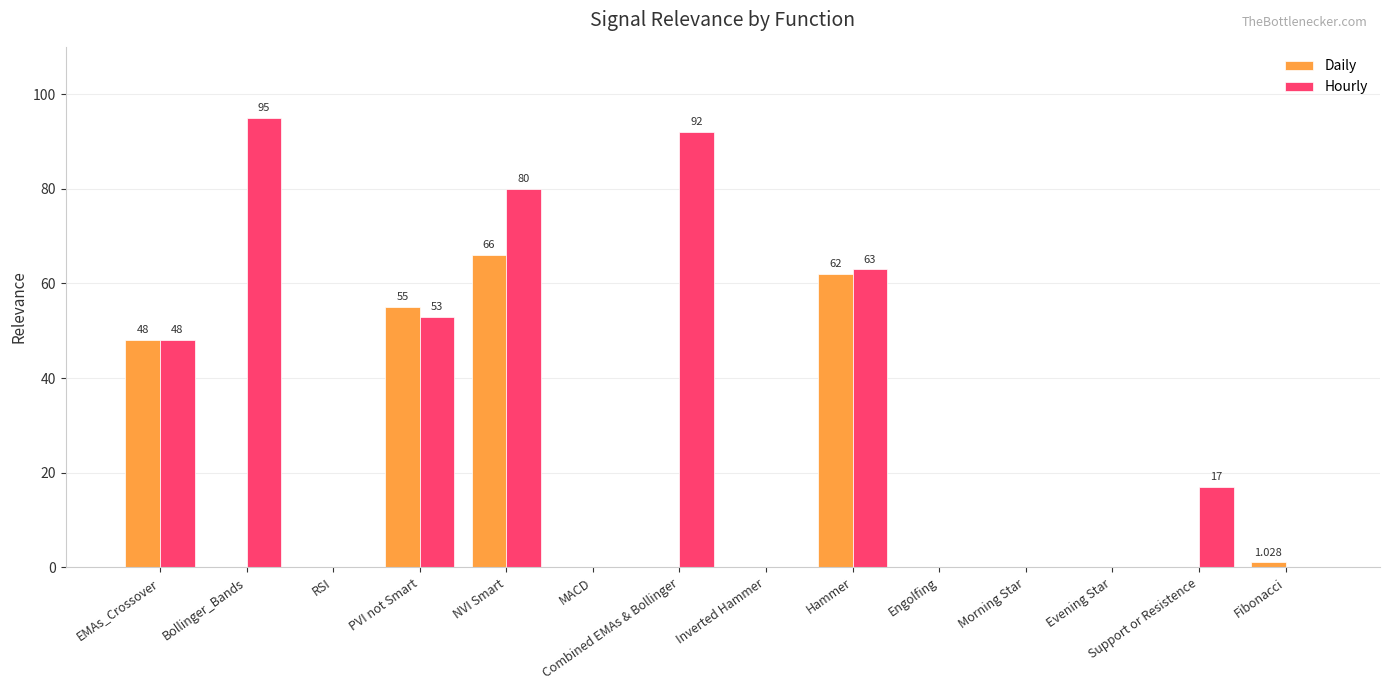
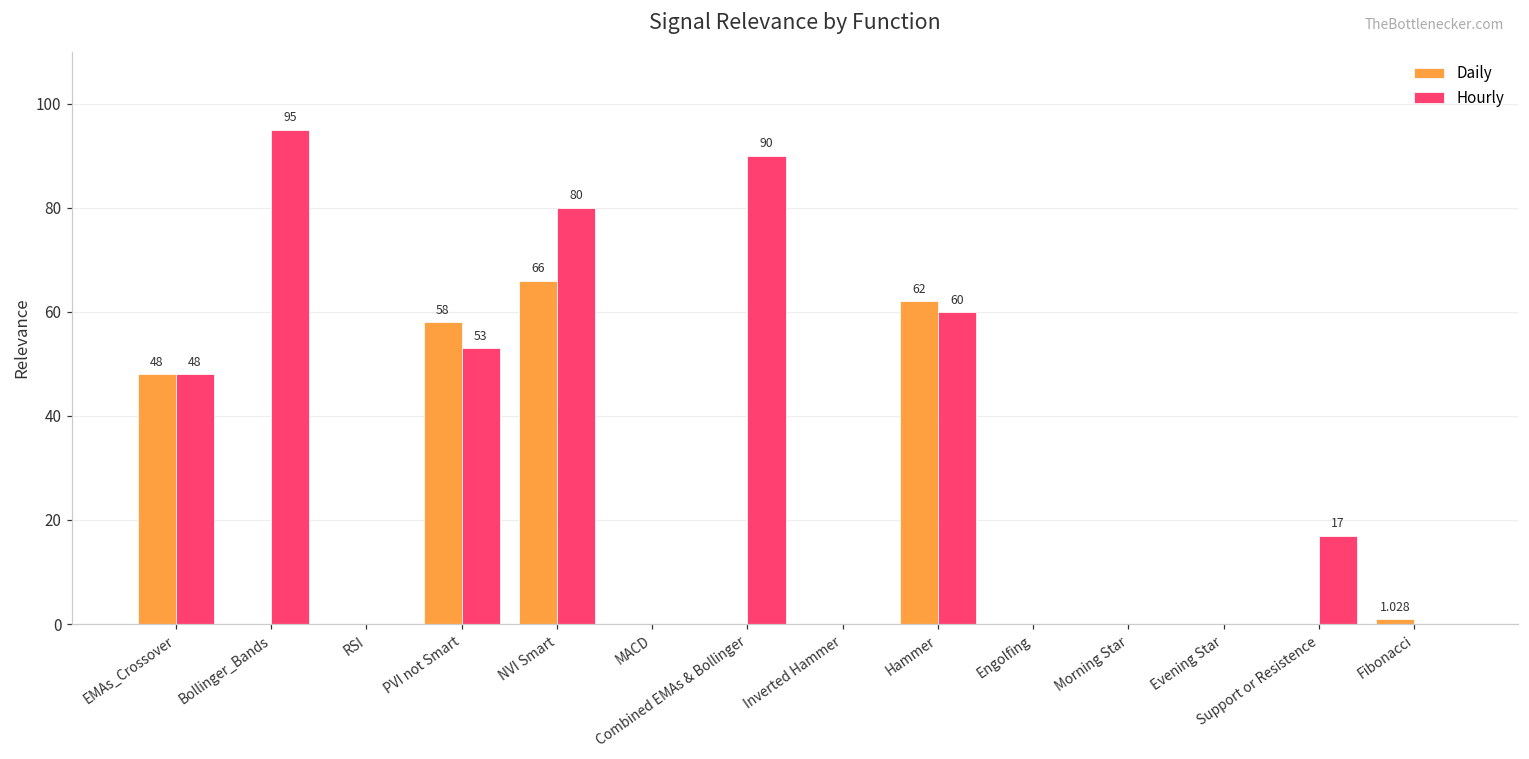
  {
    "Daily": {
      "EMAs_Crossover": 48,
-     "PVI not Smart": 55,
+     "PVI not Smart": 58,
      "NVI Smart": 66,
      "Hammer": 62,
      "Fibonacci": 1.028
    },
    "Hourly": {
      "EMAs_Crossover": 48,
      "Bollinger_Bands": 95,
      "PVI not Smart": 53,
      "NVI Smart": 80,
-     "Combined EMAs & Bollinger": 92,
-     "Hammer": 63,
+     "Combined EMAs & Bollinger": 90,
+     "Hammer": 60,
      "Support or Resistence": 17
    }
  }
